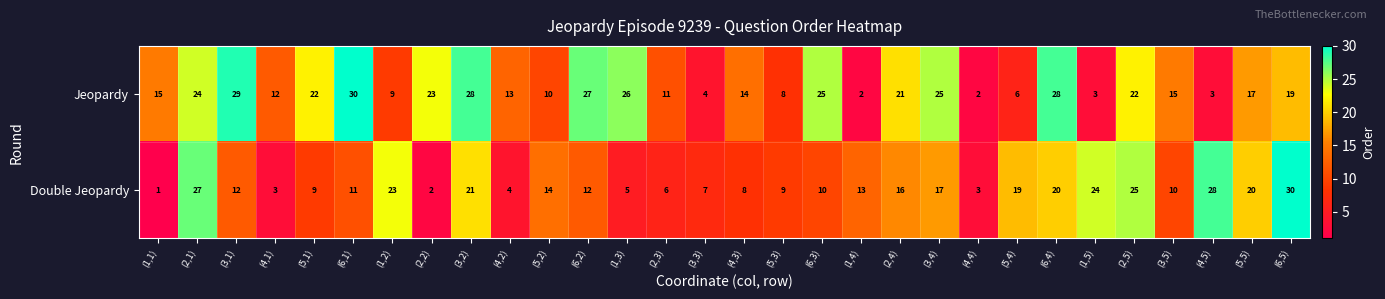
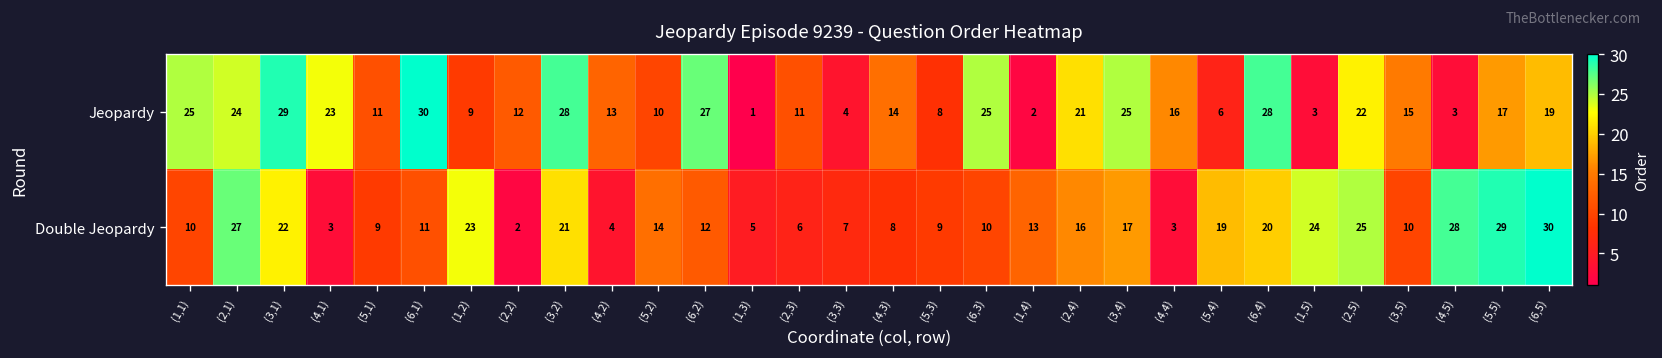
  {
    "Jeopardy": {
-     "(1,1)": 15,
+     "(1,1)": 25,
      "(2,1)": 24,
      "(3,1)": 29,
-     "(4,1)": 12,
-     "(5,1)": 22,
+     "(4,1)": 23,
+     "(5,1)": 11,
      "(6,1)": 30,
      "(1,2)": 9,
-     "(2,2)": 23,
+     "(2,2)": 12,
      "(3,2)": 28,
      "(4,2)": 13,
      "(5,2)": 10,
      "(6,2)": 27,
-     "(1,3)": 26,
+     "(1,3)": 1,
      "(2,3)": 11,
      "(3,3)": 4,
      "(4,3)": 14,
      "(5,3)": 8,
      "(6,3)": 25,
      "(1,4)": 2,
      "(2,4)": 21,
      "(3,4)": 25,
-     "(4,4)": 2,
+     "(4,4)": 16,
      "(5,4)": 6,
      "(6,4)": 28,
      "(1,5)": 3,
      "(2,5)": 22,
      "(3,5)": 15,
      "(4,5)": 3,
      "(5,5)": 17,
      "(6,5)": 19
    },
    "Double Jeopardy": {
-     "(1,1)": 1,
+     "(1,1)": 10,
      "(2,1)": 27,
-     "(3,1)": 12,
+     "(3,1)": 22,
      "(4,1)": 3,
      "(5,1)": 9,
      "(6,1)": 11,
      "(1,2)": 23,
      "(2,2)": 2,
      "(3,2)": 21,
      "(4,2)": 4,
      "(5,2)": 14,
      "(6,2)": 12,
      "(1,3)": 5,
      "(2,3)": 6,
      "(3,3)": 7,
      "(4,3)": 8,
      "(5,3)": 9,
      "(6,3)": 10,
      "(1,4)": 13,
      "(2,4)": 16,
      "(3,4)": 17,
      "(4,4)": 3,
      "(5,4)": 19,
      "(6,4)": 20,
      "(1,5)": 24,
      "(2,5)": 25,
      "(3,5)": 10,
      "(4,5)": 28,
-     "(5,5)": 20,
+     "(5,5)": 29,
      "(6,5)": 30
    }
  }
